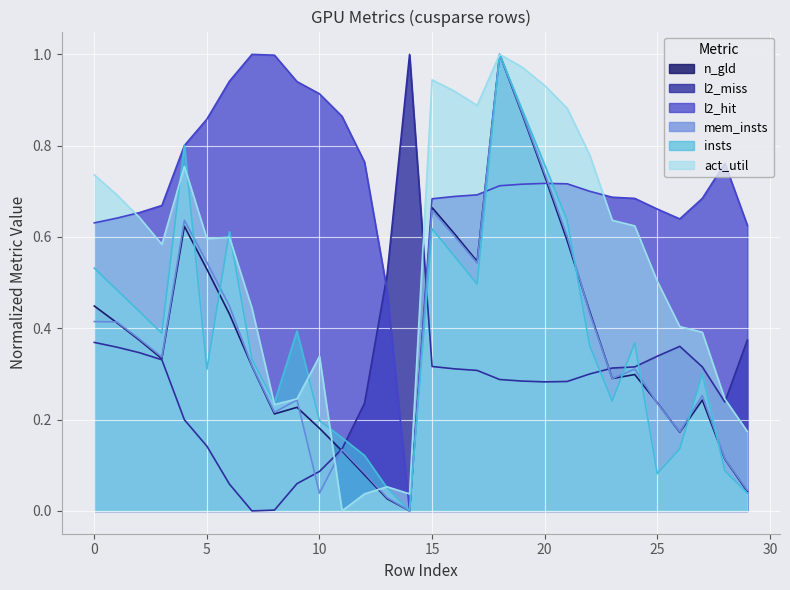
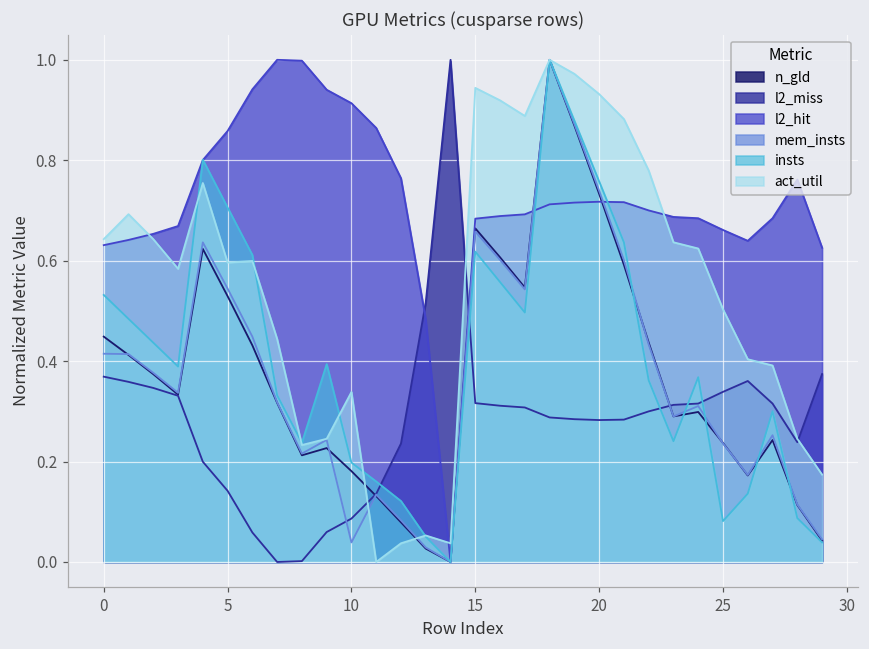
  {
    "mem_insts": {
      "0": 0.41,
      "5": 0.54,
      "10": 0.04,
      "15": 0.66,
      "20": 0.74
    },
    "insts": {
      "0": 0.53,
-     "5": 0.31,
+     "5": 0.71,
      "10": 0.20,
      "15": 0.62,
      "20": 0.76,
      "25": 0.08
    },
    "act_util": {
-     "0": 0.74,
+     "0": 0.64,
      "5": 0.60,
      "10": 0.34,
      "15": 0.94,
      "20": 0.93,
      "25": 0.50
    }
  }
